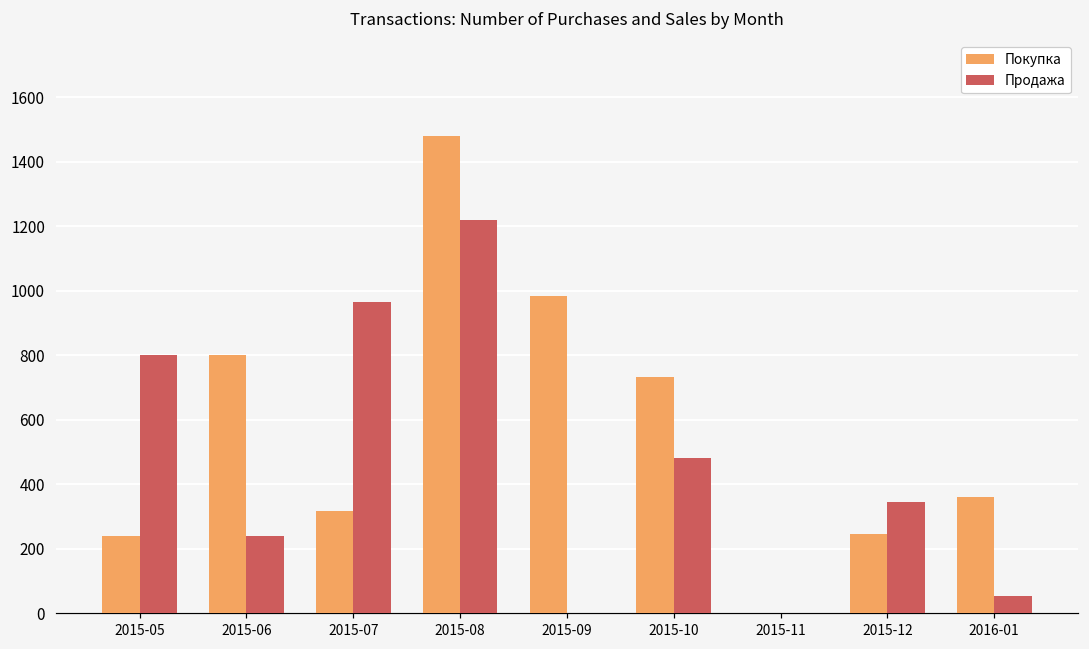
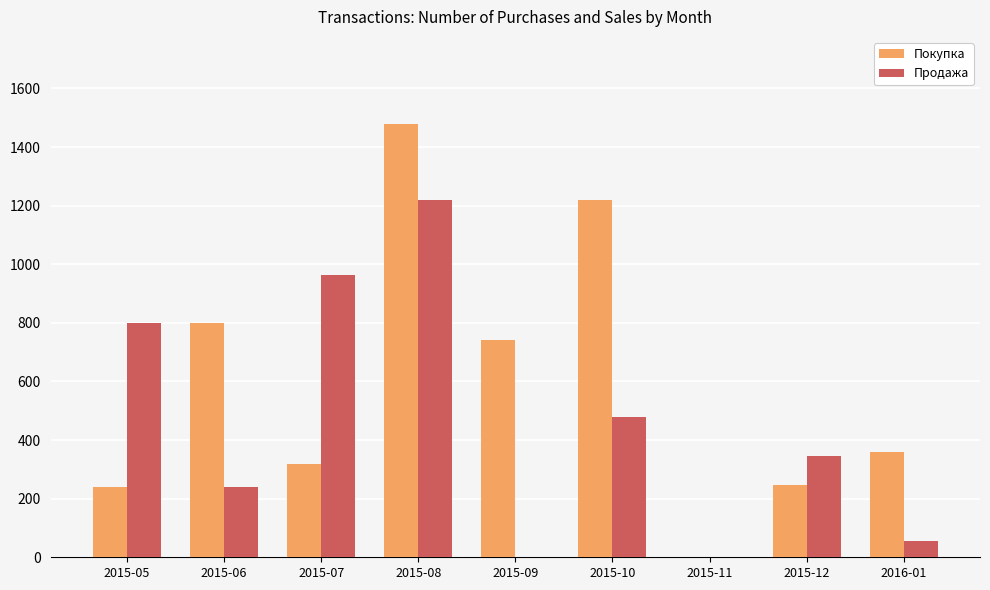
  {
    "Покупка": {
      "2015-05": 240,
      "2015-06": 800,
      "2015-07": 320,
      "2015-08": 1480,
-     "2015-09": 980,
-     "2015-10": 730,
+     "2015-09": 740,
+     "2015-10": 1220,
      "2015-11": 0,
      "2015-12": 250,
      "2016-01": 360
    },
    "Продажа": {
      "2015-05": 800,
      "2015-06": 240,
      "2015-07": 970,
      "2015-08": 1220,
      "2015-09": 0,
      "2015-10": 480,
      "2015-11": 0,
      "2015-12": 340,
      "2016-01": 50
    }
  }
